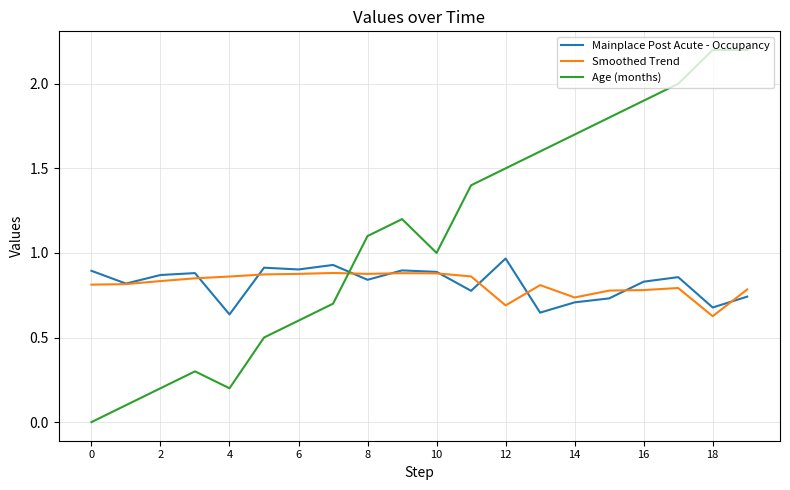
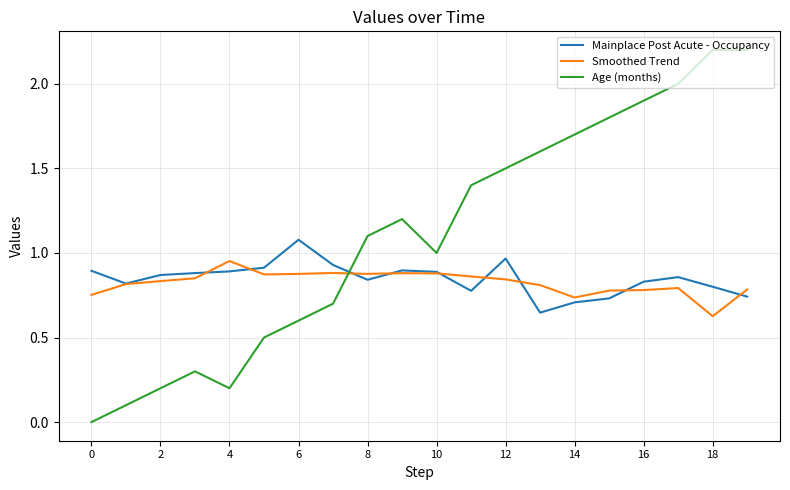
  {
    "Mainplace Post Acute - Occupancy": {
      "0": 0.89,
      "2": 0.87,
-     "4": 0.64,
-     "6": 0.90,
+     "4": 0.89,
+     "6": 1.08,
      "8": 0.84,
      "12": 0.97,
      "14": 0.71,
      "16": 0.83,
-     "18": 0.68
+     "18": 0.80
    },
    "Smoothed Trend": {
-     "0": 0.81,
+     "0": 0.75,
      "2": 0.83,
-     "4": 0.86,
+     "4": 0.95,
      "6": 0.88,
      "8": 0.88,
-     "12": 0.69,
+     "12": 0.84,
      "14": 0.74,
      "16": 0.78,
      "18": 0.63
    },
    "Age (months)": {
      "0": 0.00,
      "2": 0.20,
      "4": 0.20,
      "6": 0.60,
      "8": 1.10,
      "10": 1.00,
      "12": 1.50,
      "14": 1.70,
      "16": 1.90
    }
  }
